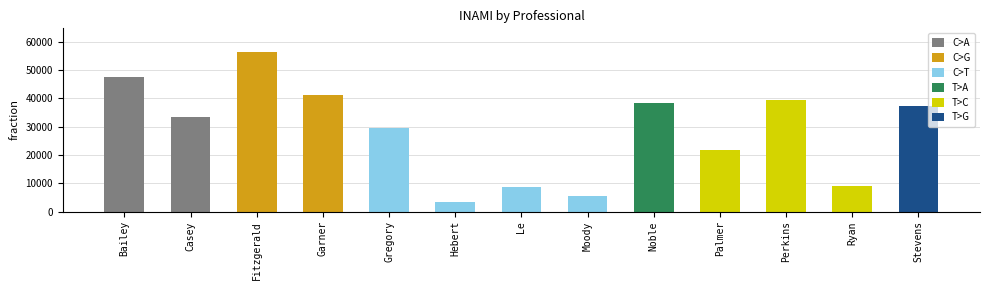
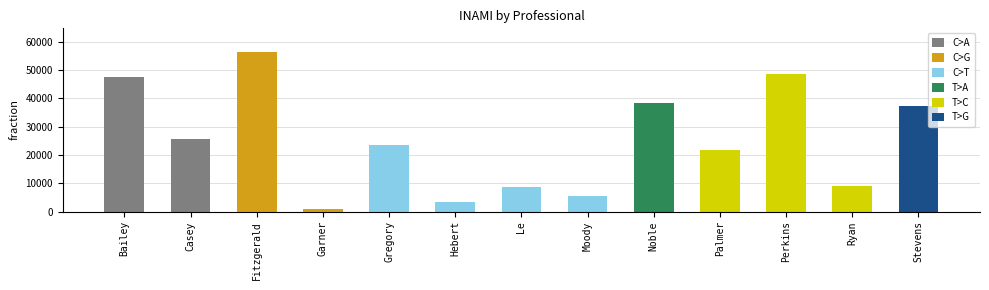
  {
    "Bailey": 47000,
-   "Casey": 33000,
+   "Casey": 25000,
    "Fitzgerald": 56000,
-   "Garner": 41000,
-   "Gregory": 29000,
+   "Garner": 1000,
+   "Gregory": 24000,
    "Hebert": 3000,
    "Le": 9000,
    "Moody": 5000,
    "Noble": 38000,
    "Palmer": 22000,
-   "Perkins": 39000,
+   "Perkins": 49000,
    "Ryan": 9000,
    "Stevens": 37000
  }
